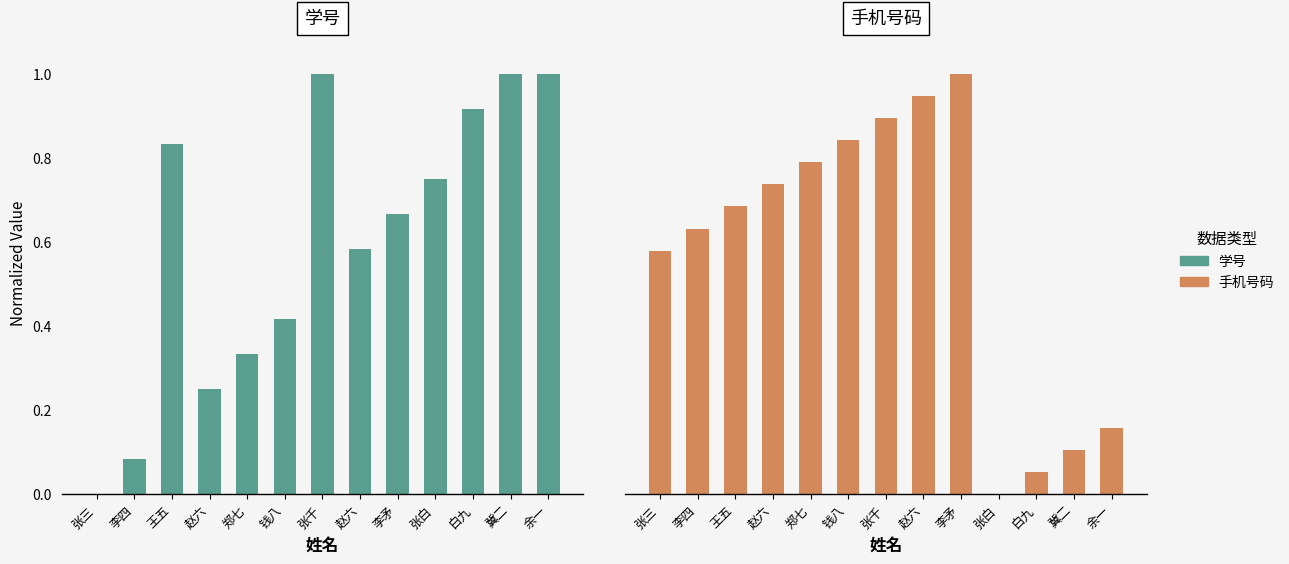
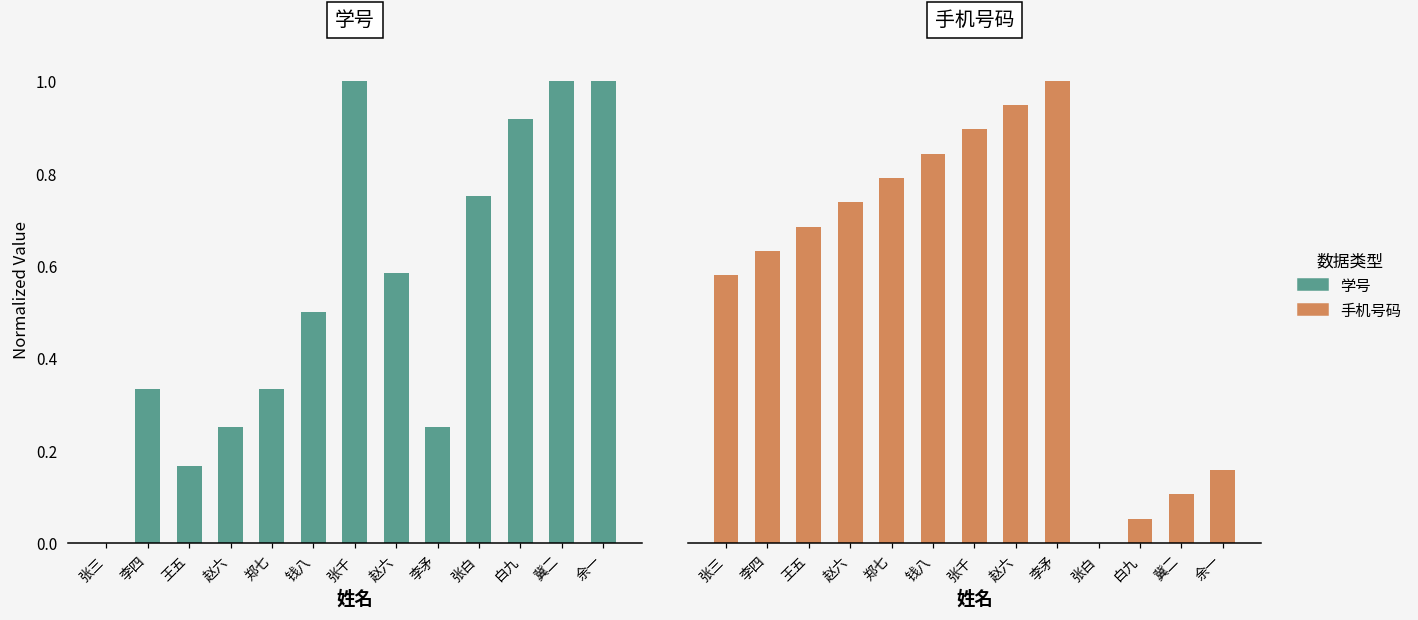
  {
    "学号": {
      "张三": 0.00,
-     "李四": 0.08,
-     "王五": 0.83,
+     "李四": 0.33,
+     "王五": 0.17,
      "郑七": 0.33,
-     "钱八": 0.42,
+     "钱八": 0.50,
      "张千": 1.00,
-     "李矛": 0.67,
+     "李矛": 0.25,
      "张白": 0.75,
      "白九": 0.92,
      "冀二": 1.00,
      "余一": 1.00
    }
  }
